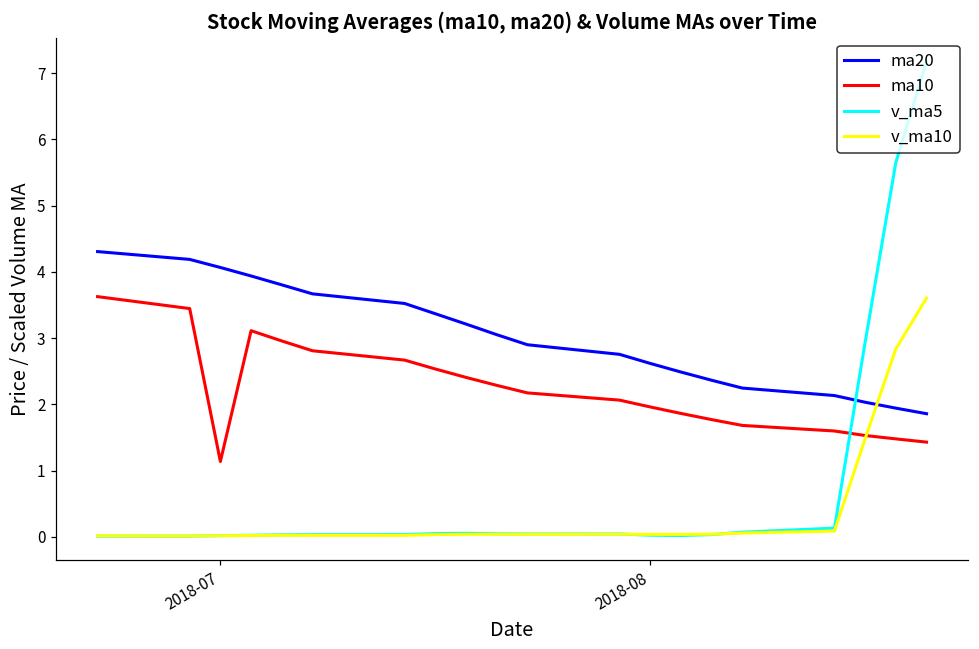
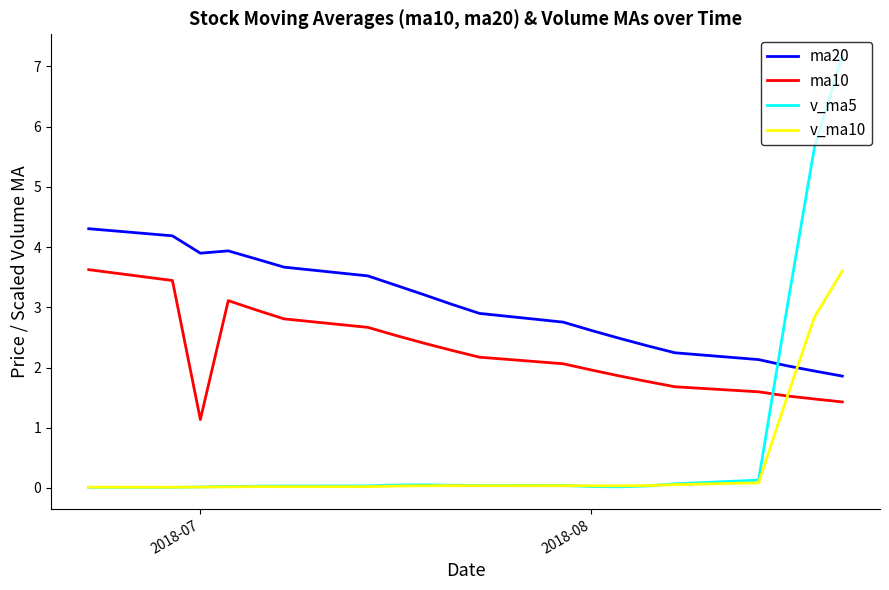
  {
    "ma20": {
-     "2018-07": 4.1,
+     "2018-07": 3.9,
      "2018-08": 2.6
    },
    "ma10": {
      "2018-07": 1.1,
      "2018-08": 2.0
    }
  }
